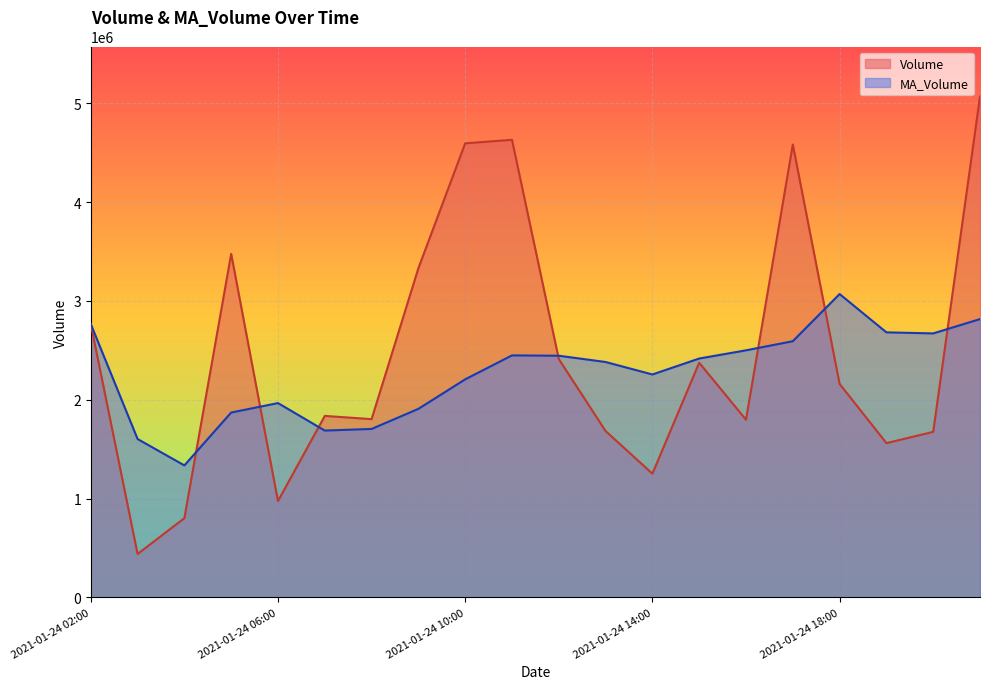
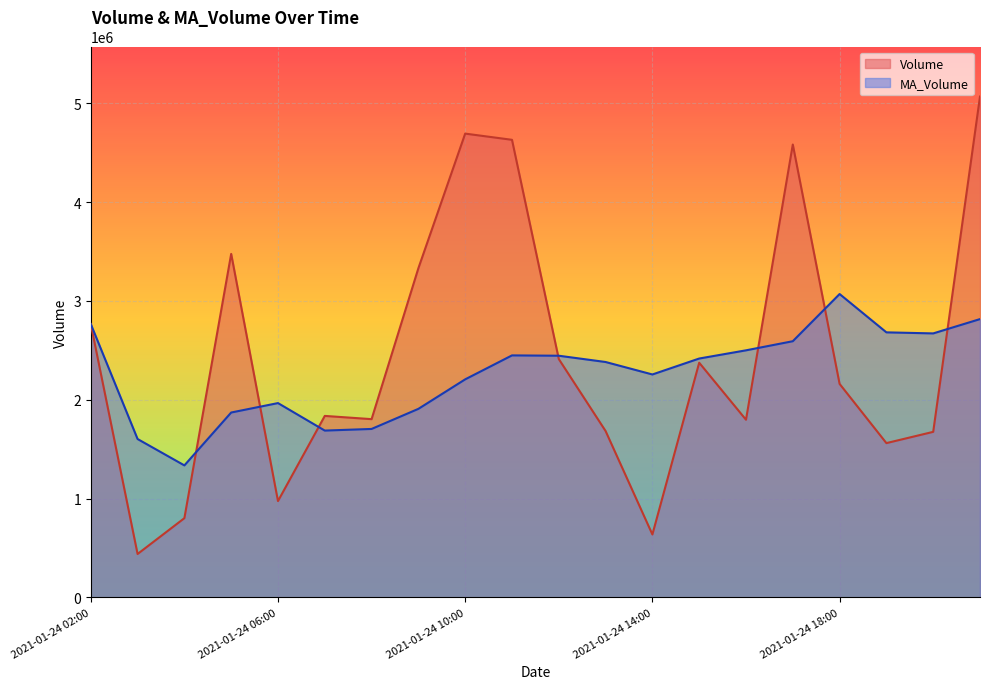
  {
    "Volume": {
      "2021-01-24 06:00": 1000000,
-     "2021-01-24 10:00": 4600000,
-     "2021-01-24 14:00": 1300000,
+     "2021-01-24 10:00": 4700000,
+     "2021-01-24 14:00": 600000,
      "2021-01-24 18:00": 2200000
    },
    "MA_Volume": {
      "2021-01-24 06:00": 2000000,
      "2021-01-24 10:00": 2200000,
      "2021-01-24 14:00": 2300000,
      "2021-01-24 18:00": 3100000
    }
  }
